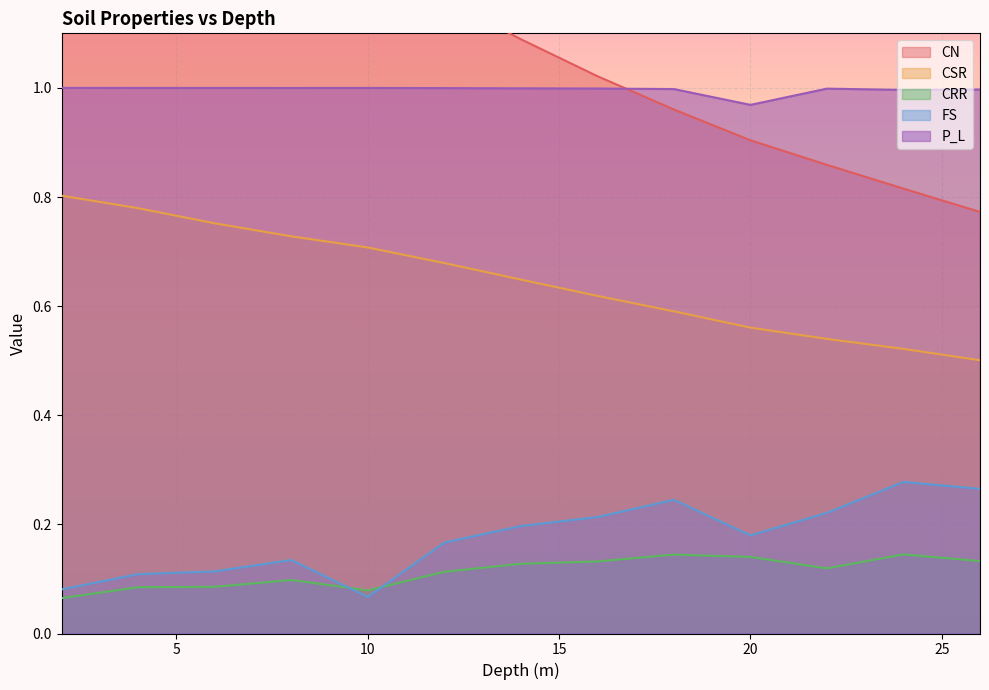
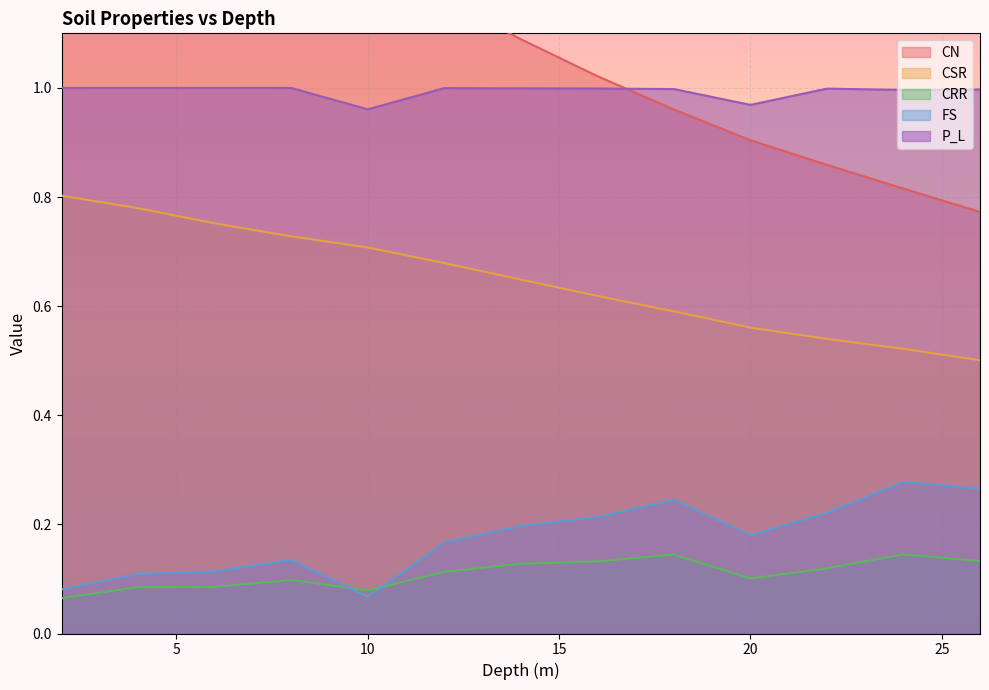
  {
    "CRR": {
      "10": 0.08,
-     "20": 0.14
+     "20": 0.10
    },
    "FS": {
      "10": 0.07,
      "20": 0.18
    },
    "P_L": {
-     "10": 1.00,
+     "10": 0.96,
      "20": 0.97
    }
  }
